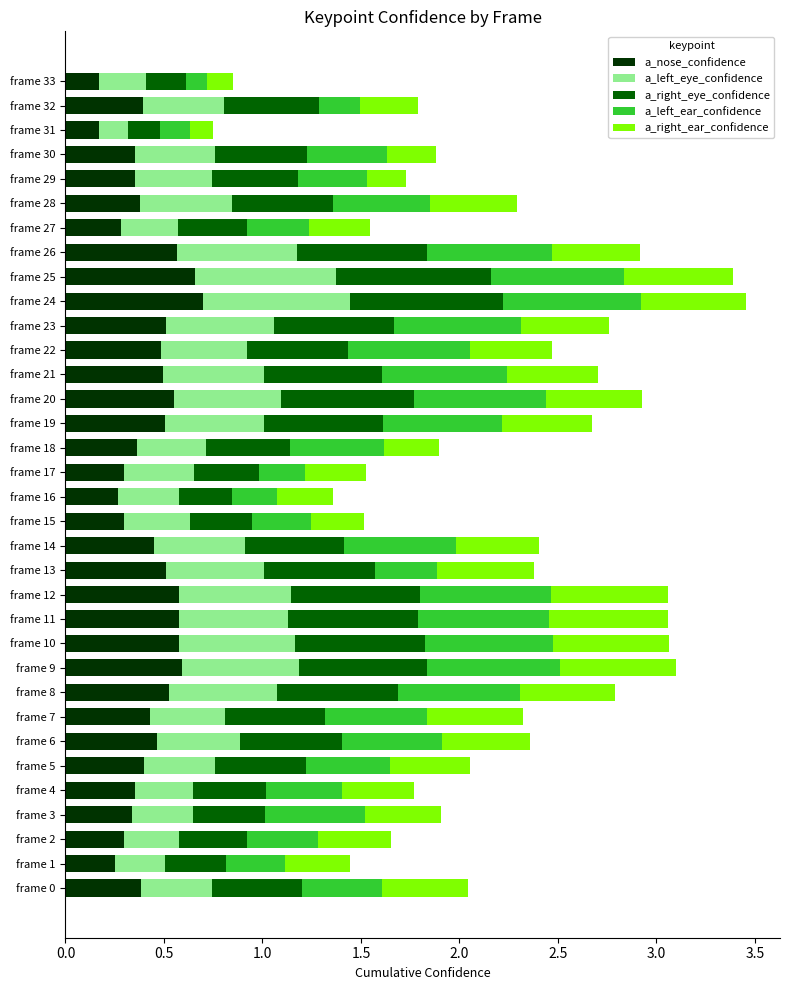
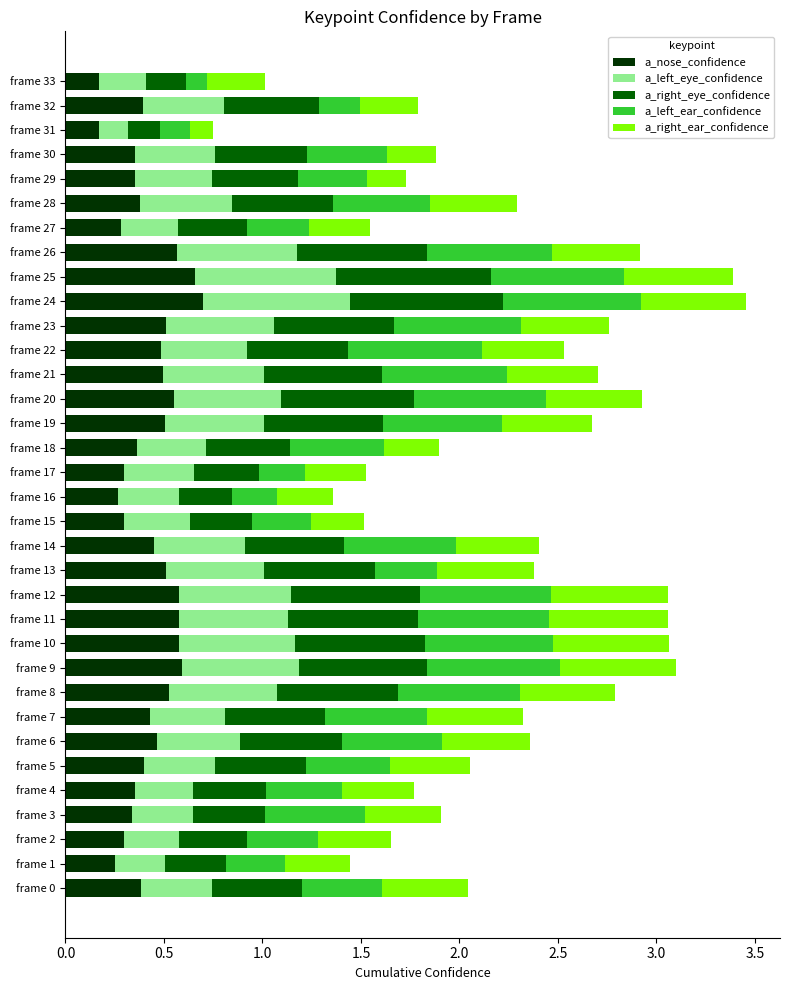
  {
    "a_left_eye_confidence": {
      "frame 33": 0.24,
      "frame 32": 0.41,
      "frame 31": 0.15,
      "frame 30": 0.41,
      "frame 29": 0.39,
      "frame 28": 0.46,
      "frame 27": 0.29,
      "frame 26": 0.61,
      "frame 25": 0.72,
      "frame 24": 0.75,
      "frame 23": 0.55,
      "frame 22": 0.44,
      "frame 21": 0.51,
      "frame 20": 0.54,
      "frame 19": 0.50,
      "frame 18": 0.35,
      "frame 17": 0.36,
      "frame 16": 0.31,
      "frame 15": 0.34,
      "frame 14": 0.46,
      "frame 13": 0.50,
      "frame 12": 0.57,
      "frame 11": 0.55,
      "frame 10": 0.59,
      "frame 9": 0.59,
      "frame 8": 0.55,
      "frame 7": 0.38,
      "frame 6": 0.42,
      "frame 5": 0.36,
      "frame 4": 0.30,
      "frame 3": 0.31,
      "frame 2": 0.28,
      "frame 1": 0.25,
      "frame 0": 0.36
    },
    "a_left_ear_confidence": {
      "frame 33": 0.11,
      "frame 32": 0.21,
      "frame 31": 0.15,
      "frame 30": 0.40,
      "frame 29": 0.35,
      "frame 28": 0.49,
      "frame 27": 0.31,
      "frame 26": 0.63,
      "frame 25": 0.68,
      "frame 24": 0.70,
      "frame 23": 0.64,
-     "frame 22": 0.62,
+     "frame 22": 0.68,
      "frame 21": 0.63,
      "frame 20": 0.67,
      "frame 19": 0.61,
      "frame 18": 0.48,
      "frame 17": 0.23,
      "frame 16": 0.23,
      "frame 15": 0.30,
      "frame 14": 0.57,
      "frame 13": 0.32,
      "frame 12": 0.66,
      "frame 11": 0.67,
      "frame 10": 0.65,
      "frame 9": 0.68,
      "frame 8": 0.62,
      "frame 7": 0.52,
      "frame 6": 0.51,
      "frame 5": 0.43,
      "frame 4": 0.39,
      "frame 3": 0.51,
      "frame 2": 0.36,
      "frame 1": 0.30,
      "frame 0": 0.41
    },
    "a_right_ear_confidence": {
-     "frame 33": 0.14,
+     "frame 33": 0.30,
      "frame 32": 0.29,
      "frame 31": 0.12,
      "frame 30": 0.25,
      "frame 29": 0.20,
      "frame 28": 0.44,
      "frame 27": 0.31,
      "frame 26": 0.44,
      "frame 25": 0.55,
      "frame 24": 0.53,
      "frame 23": 0.44,
      "frame 22": 0.42,
      "frame 21": 0.46,
      "frame 20": 0.48,
      "frame 19": 0.46,
      "frame 18": 0.28,
      "frame 17": 0.31,
      "frame 16": 0.29,
      "frame 15": 0.27,
      "frame 14": 0.42,
      "frame 13": 0.49,
      "frame 12": 0.59,
      "frame 11": 0.60,
      "frame 10": 0.59,
      "frame 9": 0.59,
      "frame 8": 0.49,
      "frame 7": 0.49,
      "frame 6": 0.45,
      "frame 5": 0.41,
      "frame 4": 0.36,
      "frame 3": 0.39,
      "frame 2": 0.37,
      "frame 1": 0.33,
      "frame 0": 0.44
    }
  }
